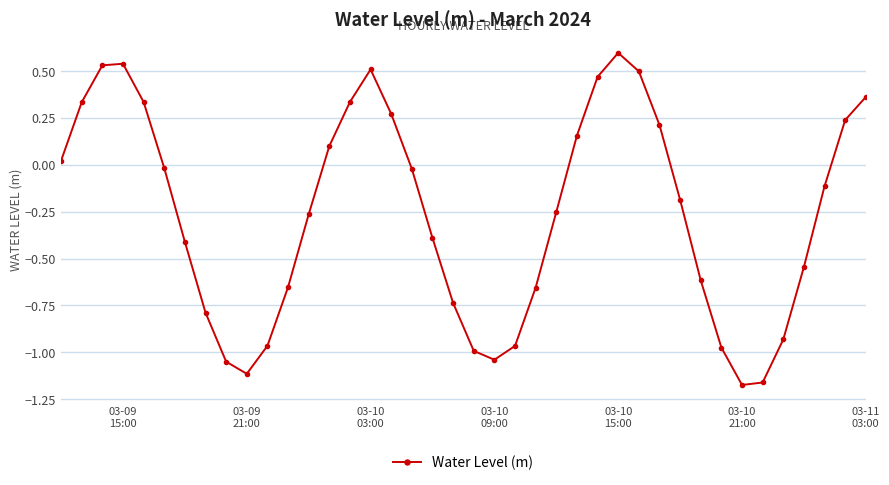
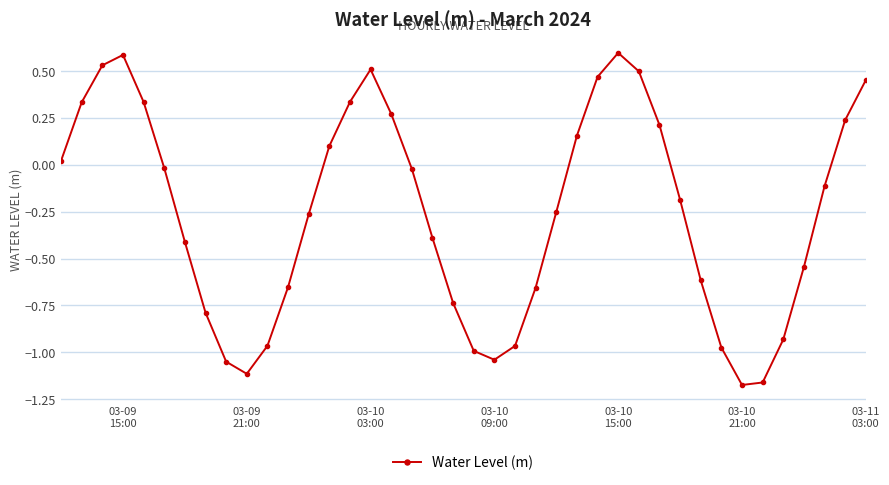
  {
-   "03-09 15:00": 0.54,
+   "03-09 15:00": 0.58,
    "03-09 21:00": -1.11,
    "03-10 03:00": 0.51,
    "03-10 09:00": -1.04,
    "03-10 15:00": 0.60,
    "03-10 21:00": -1.17,
-   "03-11 03:00": 0.36
+   "03-11 03:00": 0.45
  }
